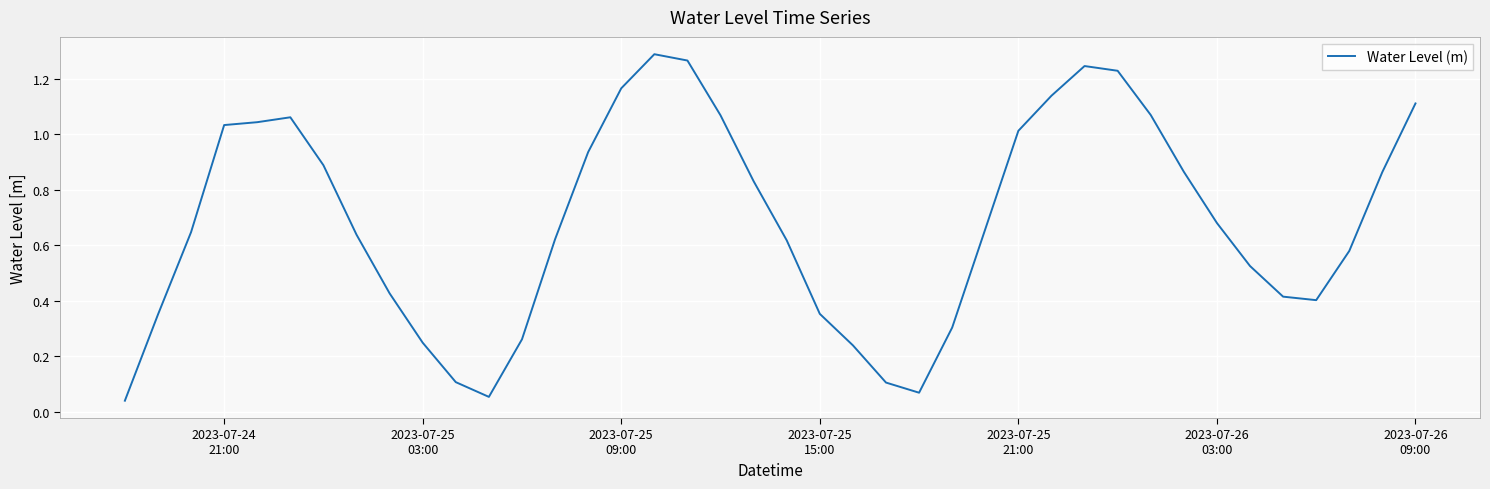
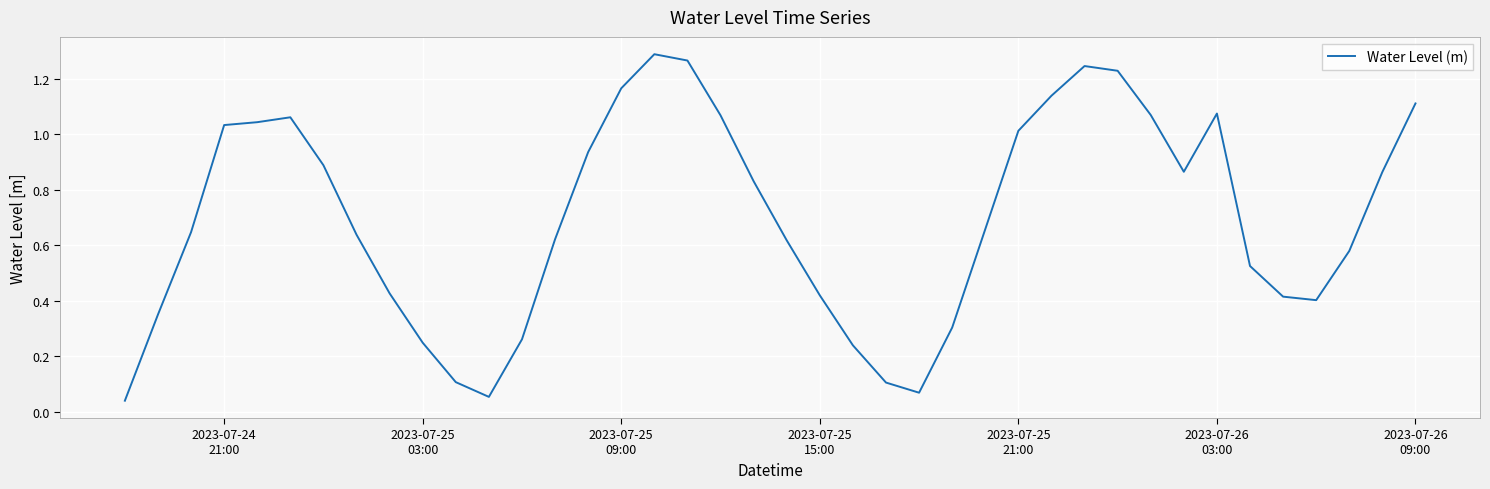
  {
    "2023-07-24 21:00": 1.03,
    "2023-07-25 03:00": 0.25,
    "2023-07-25 09:00": 1.17,
-   "2023-07-25 15:00": 0.35,
+   "2023-07-25 15:00": 0.42,
    "2023-07-25 21:00": 1.01,
-   "2023-07-26 03:00": 0.68,
+   "2023-07-26 03:00": 1.07,
    "2023-07-26 09:00": 1.11
  }
